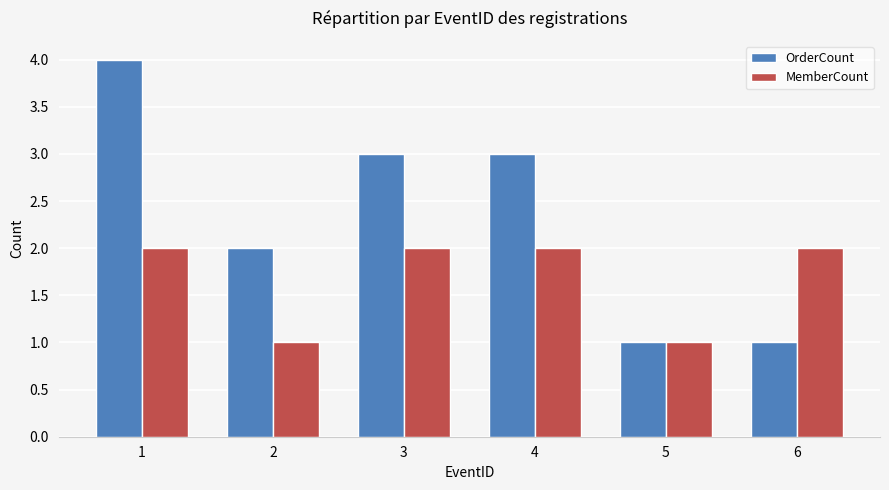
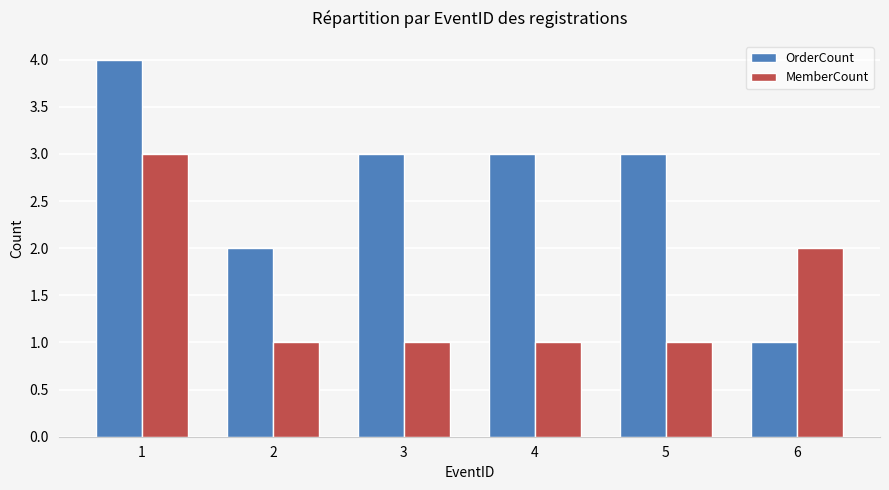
  {
    "OrderCount": {
      "1": 4,
      "2": 2,
      "3": 3,
      "4": 3,
-     "5": 1,
+     "5": 3,
      "6": 1
    },
    "MemberCount": {
-     "1": 2,
+     "1": 3,
      "2": 1,
-     "3": 2,
-     "4": 2,
+     "3": 1,
+     "4": 1,
      "5": 1,
      "6": 2
    }
  }
